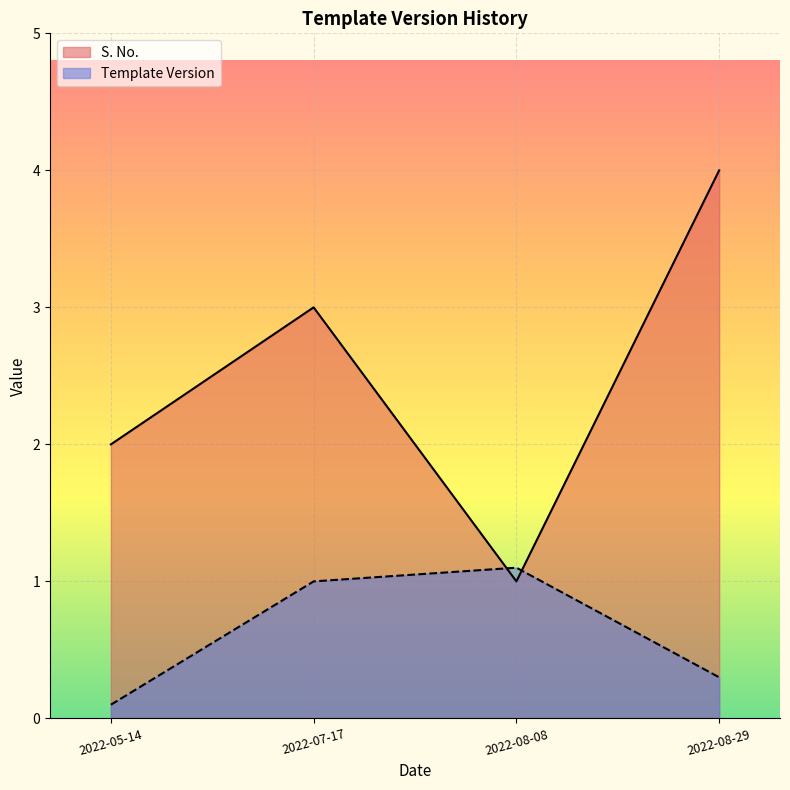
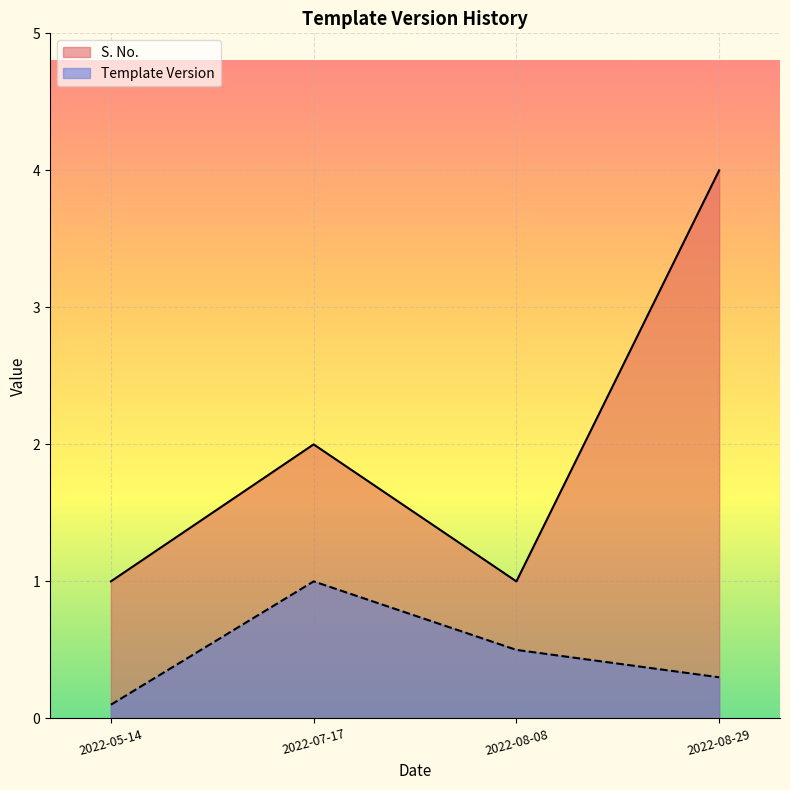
  {
    "S. No.": {
-     "2022-05-14": 2,
-     "2022-07-17": 3,
+     "2022-05-14": 1,
+     "2022-07-17": 2,
      "2022-08-08": 1,
      "2022-08-29": 4
    },
    "Template Version": {
      "2022-05-14": 0.1,
      "2022-07-17": 1.0,
-     "2022-08-08": 1.1,
+     "2022-08-08": 0.5,
      "2022-08-29": 0.3
    }
  }
